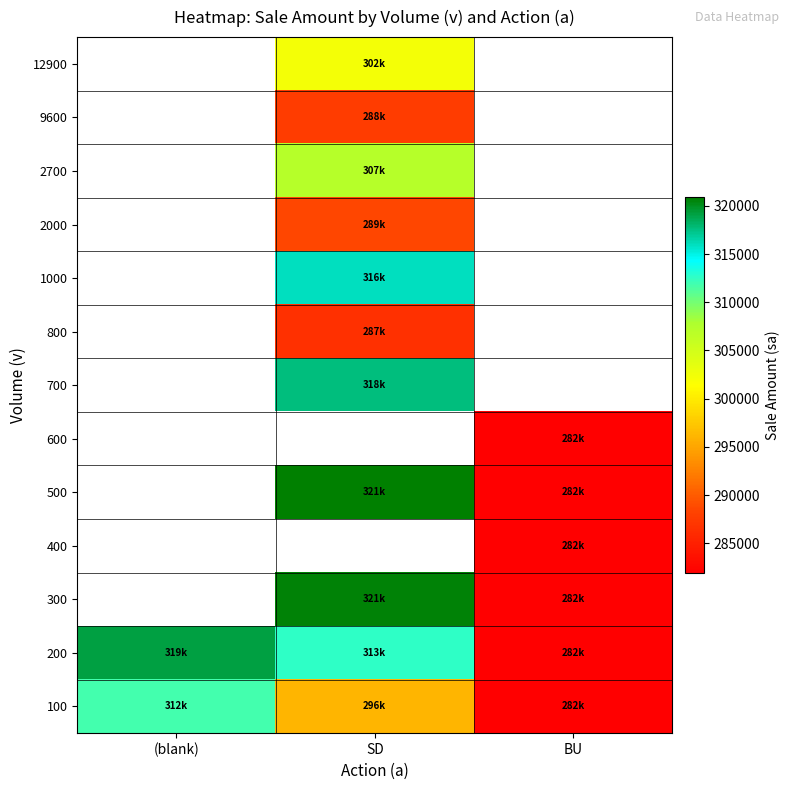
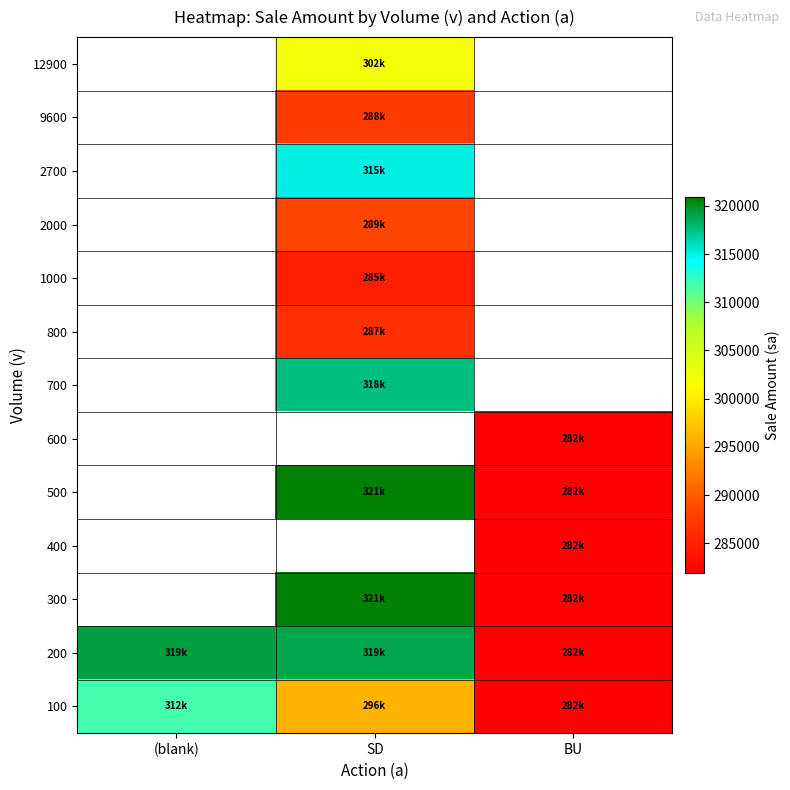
  {
    "12900": {
      "SD": "302k"
    },
    "9600": {
      "SD": "288k"
    },
    "2700": {
-     "SD": "307k"
+     "SD": "315k"
    },
    "2000": {
      "SD": "289k"
    },
    "1000": {
-     "SD": "316k"
+     "SD": "285k"
    },
    "800": {
      "SD": "287k"
    },
    "700": {
      "SD": "318k"
    },
    "600": {
      "BU": "282k"
    },
    "500": {
      "SD": "321k",
      "BU": "282k"
    },
    "400": {
      "BU": "282k"
    },
    "300": {
      "SD": "321k",
      "BU": "282k"
    },
    "200": {
      "(blank)": "319k",
-     "SD": "313k",
+     "SD": "319k",
      "BU": "282k"
    },
    "100": {
      "(blank)": "312k",
      "SD": "296k",
      "BU": "282k"
    }
  }
